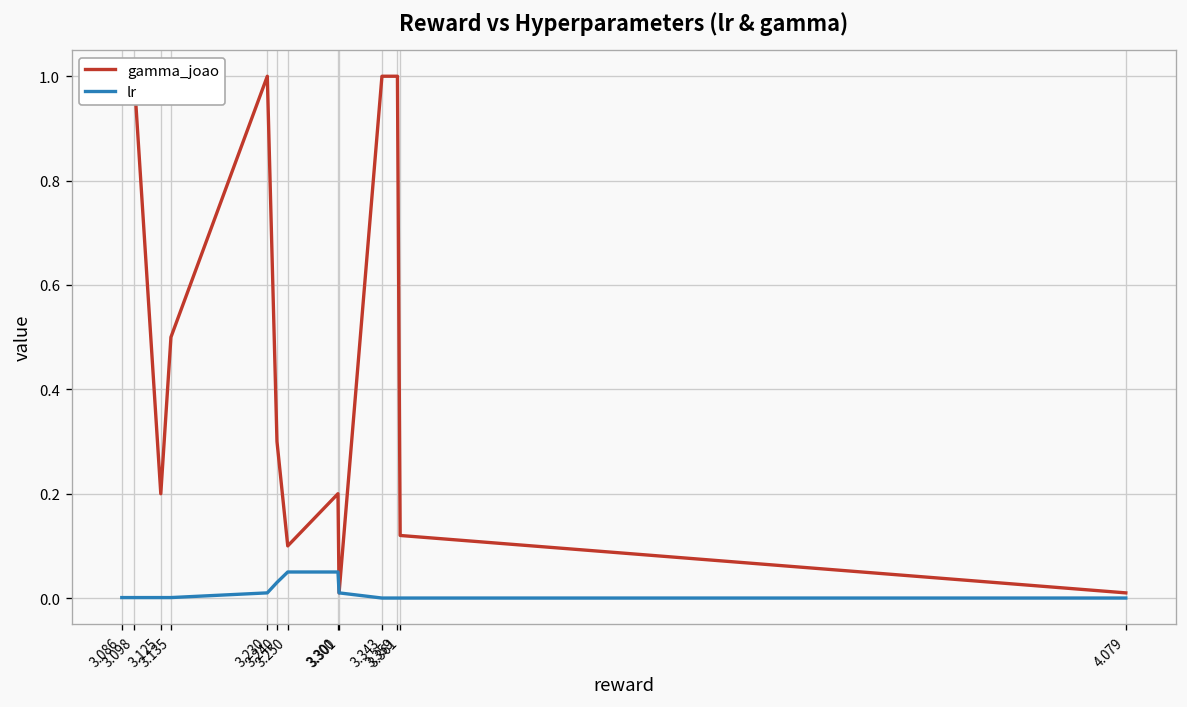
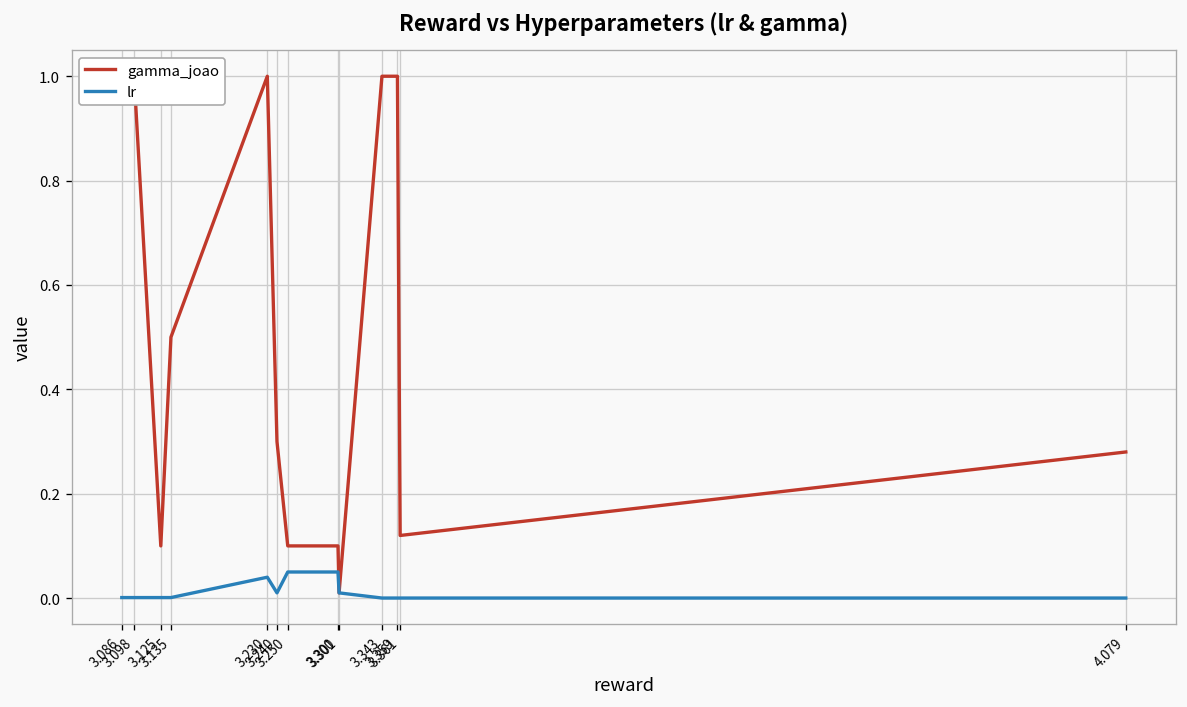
  {
    "gamma_joao": {
-     "3.125": 0.2,
+     "3.125": 0.1,
      "3.135": 0.50,
      "3.230": 1.00,
      "3.240": 0.30,
      "3.250": 0.10,
-     "3.300": 0.2,
+     "3.300": 0.1,
      "3.343": 1.00,
      "3.359": 1.00,
      "3.361": 0.12,
-     "4.079": 0.01
+     "4.079": 0.28
    },
    "lr": {
      "3.086": 0.00,
      "3.098": 0.00,
      "3.125": 0.00,
      "3.135": 0.00,
-     "3.230": 0.01,
-     "3.240": 0.03,
+     "3.230": 0.04,
+     "3.240": 0.01,
      "3.250": 0.05,
      "3.300": 0.05,
      "3.343": 0.00,
      "3.359": 0.00,
      "3.361": 0.00,
      "4.079": 0.00
    }
  }
